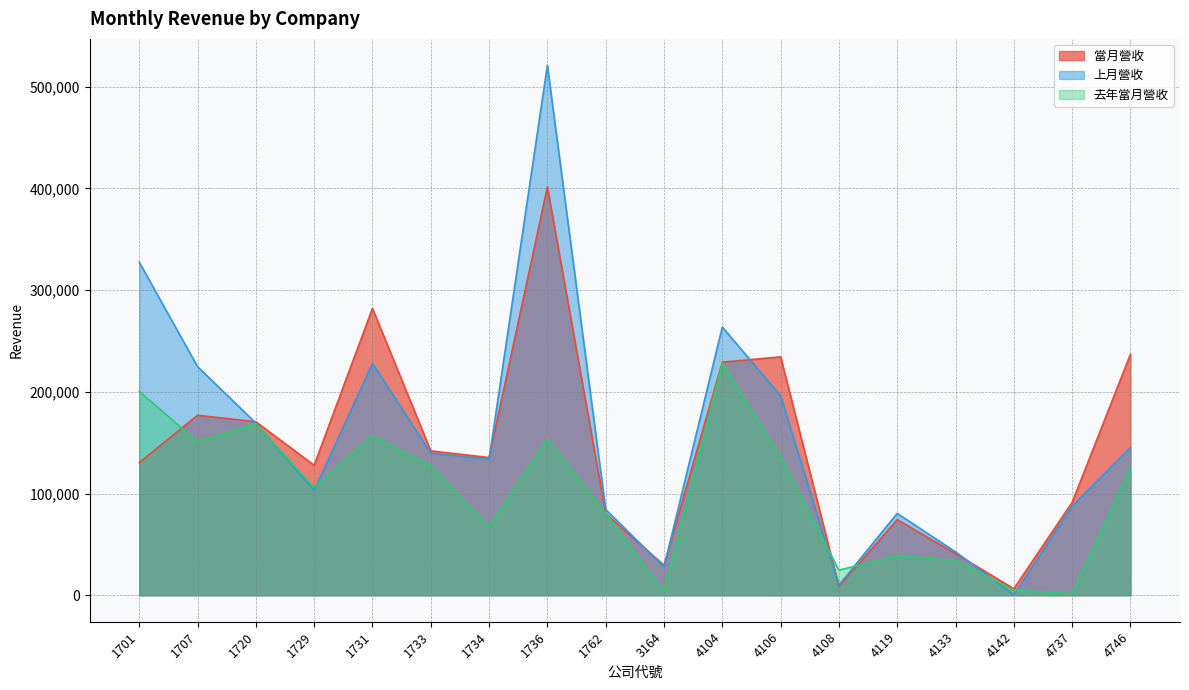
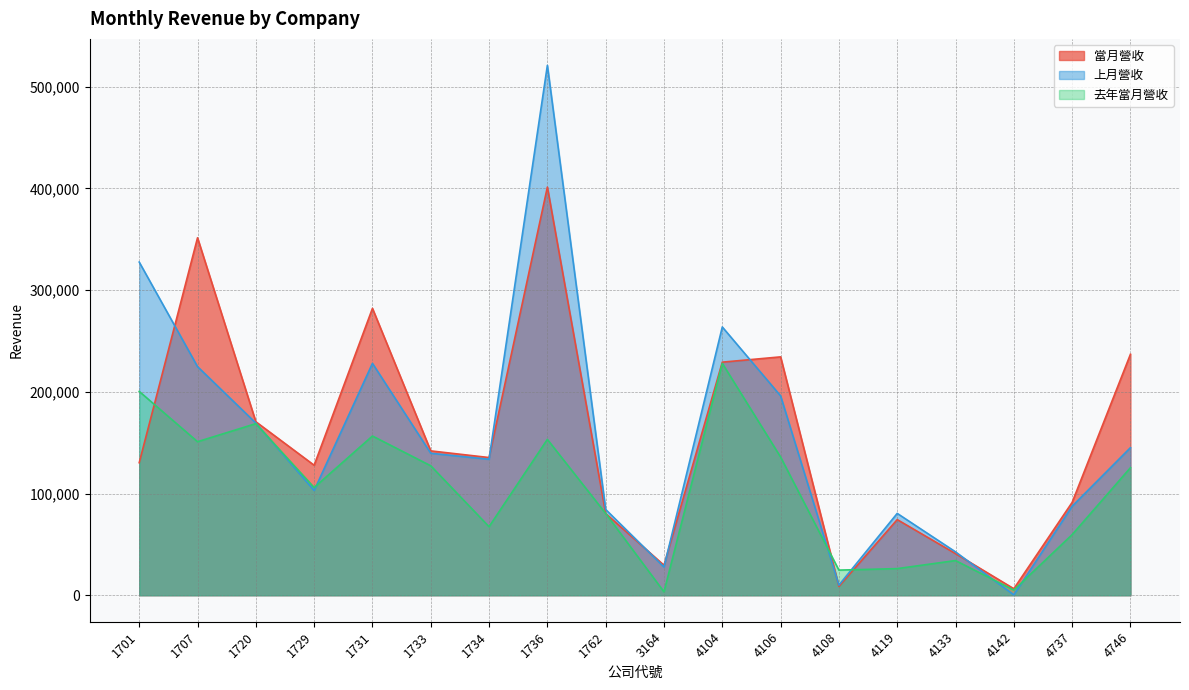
  {
    "當月營收": {
      "1701": "130,000",
-     "1707": "177,000",
+     "1707": "351,000",
      "1729": "128,000",
      "1731": "282,000",
      "1736": "401,000",
      "4106": "234,000",
      "4119": "74,000",
      "4737": "91,000",
      "4746": "237,000"
    },
    "上月營收": {
      "1701": "328,000",
      "1707": "225,000",
      "1729": "103,000",
      "1731": "228,000",
      "1736": "521,000",
      "1762": "84,000",
      "4104": "264,000",
      "4106": "196,000",
      "4119": "80,000",
      "4142": "0",
      "4737": "88,000",
      "4746": "145,000"
    },
    "去年當月營收": {
      "1701": "200,000",
      "1707": "151,000",
      "1729": "106,000",
      "1731": "157,000",
      "1733": "127,000",
      "1734": "67,000",
      "1736": "153,000",
      "3164": "3,000",
      "4106": "136,000",
      "4108": "25,000",
-     "4119": "39,000",
+     "4119": "26,000",
      "4133": "34,000",
-     "4737": "2,000",
+     "4737": "60,000",
      "4746": "125,000"
    }
  }
